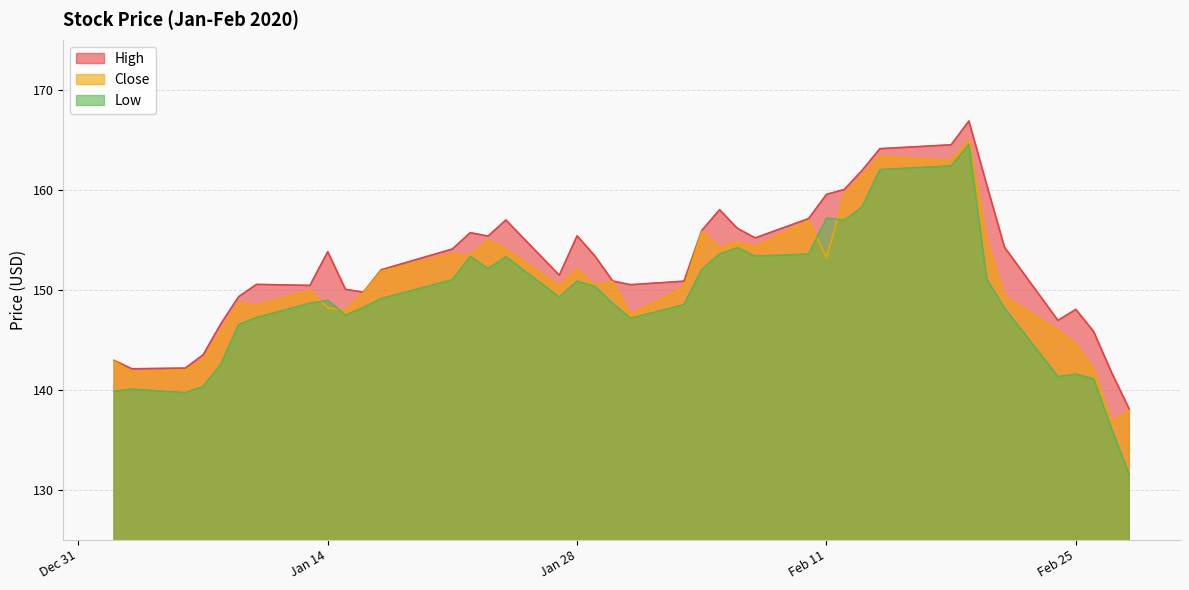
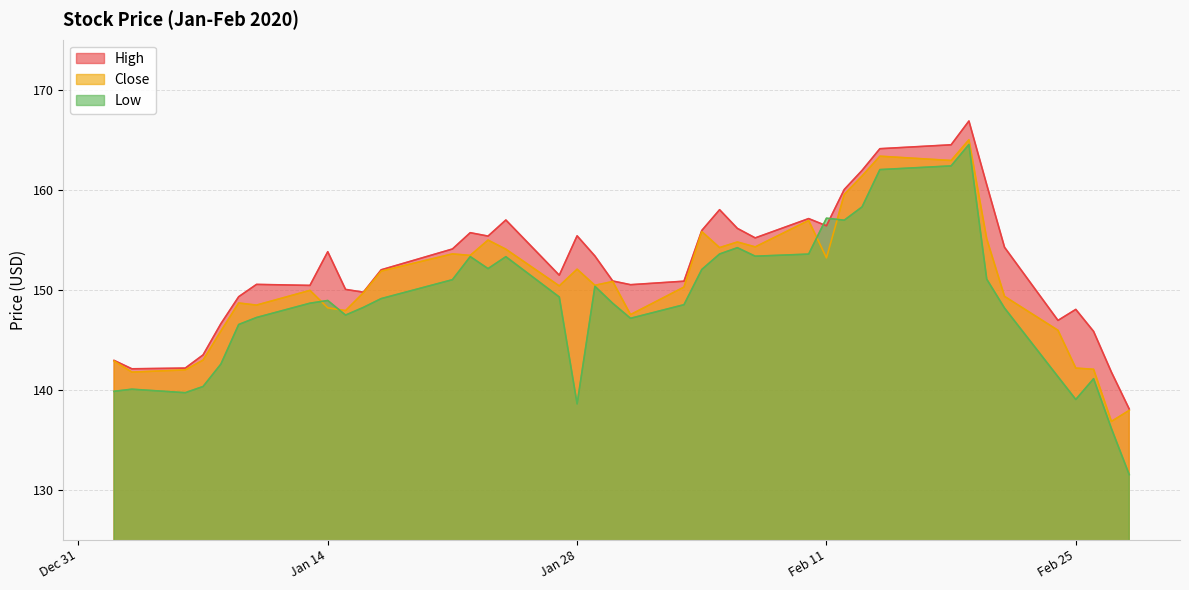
  {
    "High": {
      "Jan 14": 153.8,
      "Jan 28": 155.4,
-     "Feb 11": 159.5,
+     "Feb 11": 156.4,
      "Feb 25": 148.0
    },
    "Close": {
      "Jan 14": 148.2,
      "Jan 28": 152.1,
      "Feb 11": 153.2,
-     "Feb 25": 144.5
+     "Feb 25": 142.2
    },
    "Low": {
      "Jan 14": 148.9,
-     "Jan 28": 150.9,
+     "Jan 28": 138.6,
      "Feb 11": 157.1,
-     "Feb 25": 141.6
+     "Feb 25": 139.0
    }
  }
